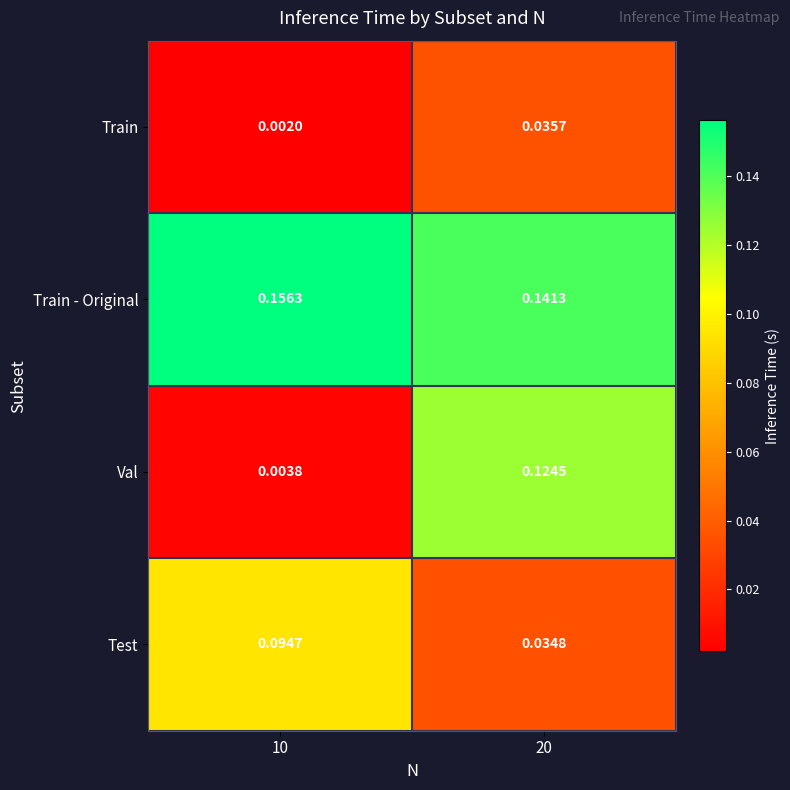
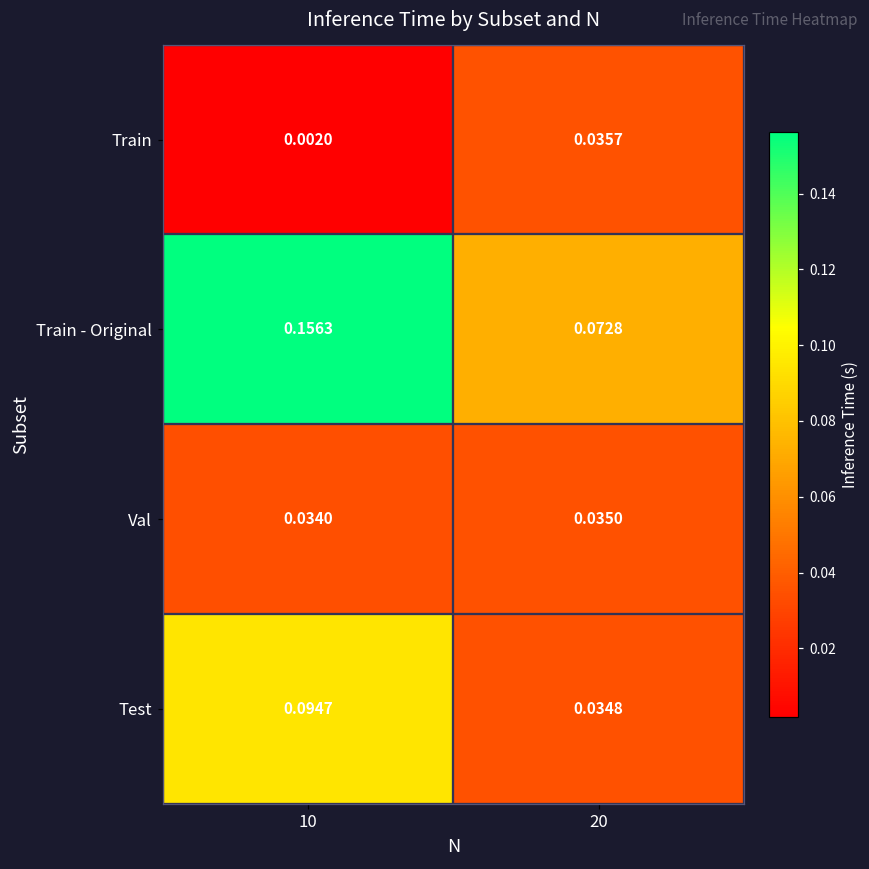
  {
    "Train": {
      "10": 0.0020,
      "20": 0.0357
    },
    "Train - Original": {
      "10": 0.1563,
-     "20": 0.1413
+     "20": 0.0728
    },
    "Val": {
-     "10": 0.0038,
-     "20": 0.1245
+     "10": 0.0340,
+     "20": 0.0350
    },
    "Test": {
      "10": 0.0947,
      "20": 0.0348
    }
  }
